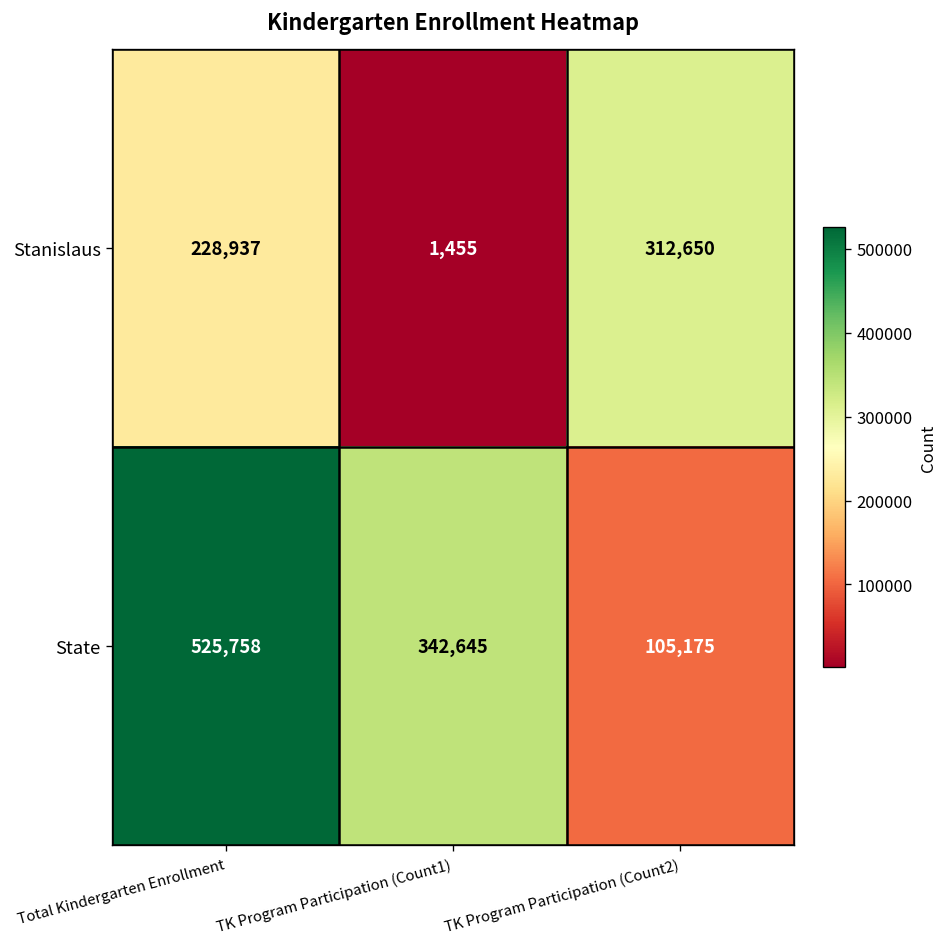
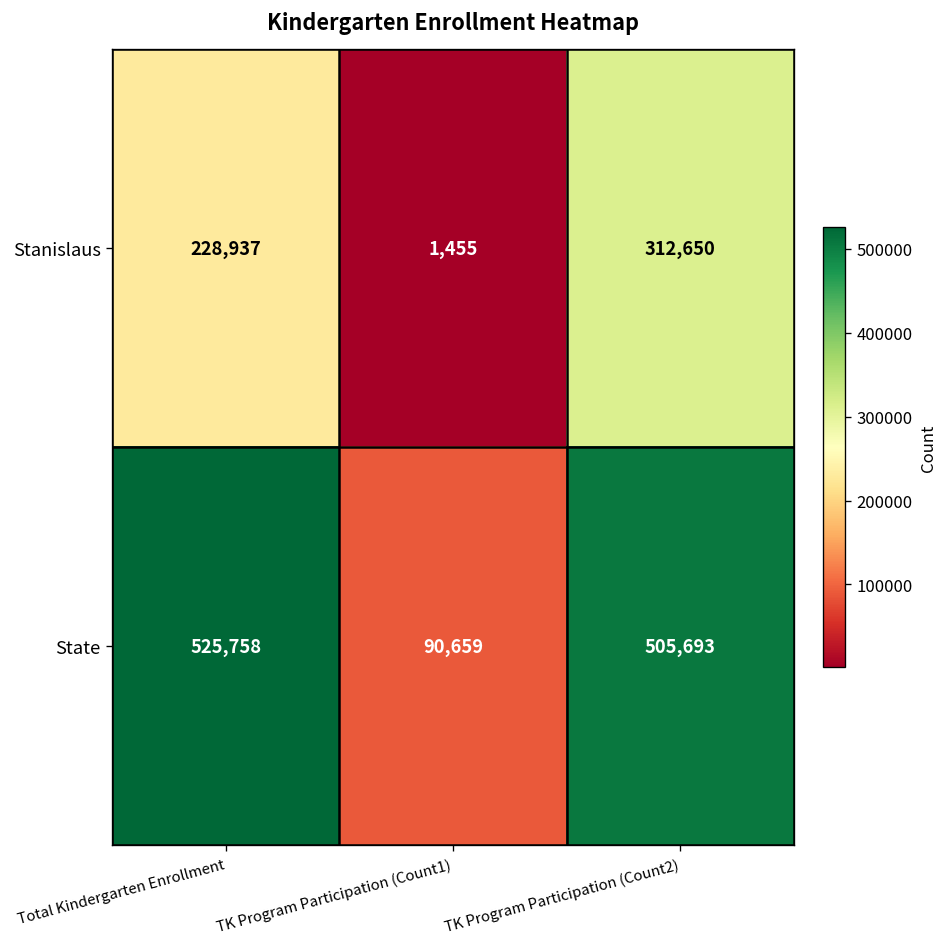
  {
    "Stanislaus": {
      "Total Kindergarten Enrollment": "228,937",
      "TK Program Participation (Count1)": "1,455",
      "TK Program Participation (Count2)": "312,650"
    },
    "State": {
      "Total Kindergarten Enrollment": "525,758",
-     "TK Program Participation (Count1)": "342,645",
-     "TK Program Participation (Count2)": "105,175"
+     "TK Program Participation (Count1)": "90,659",
+     "TK Program Participation (Count2)": "505,693"
    }
  }
